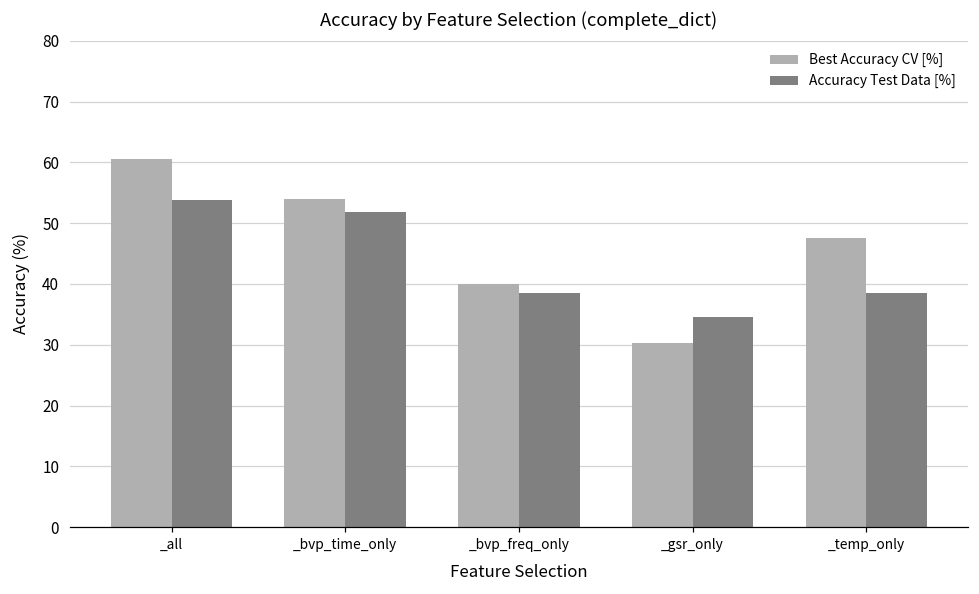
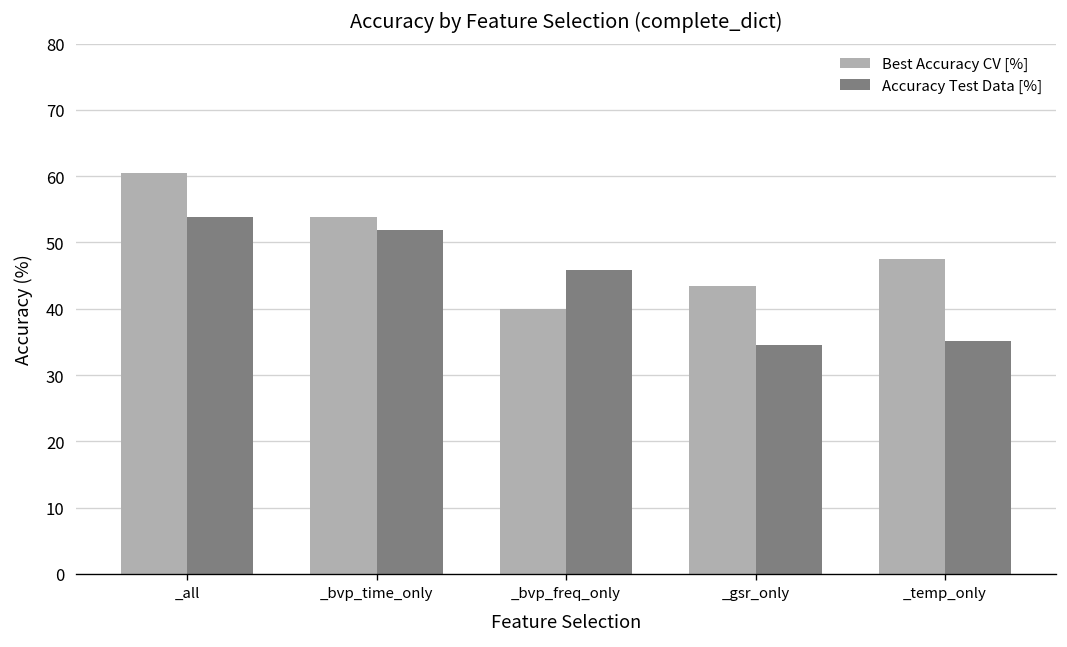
  {
    "Best Accuracy CV [%]": {
      "_all": 61,
      "_bvp_time_only": 54,
      "_bvp_freq_only": 40,
-     "_gsr_only": 30,
+     "_gsr_only": 43,
      "_temp_only": 48
    },
    "Accuracy Test Data [%]": {
      "_all": 54,
      "_bvp_time_only": 52,
-     "_bvp_freq_only": 39,
+     "_bvp_freq_only": 46,
      "_gsr_only": 35,
-     "_temp_only": 39
+     "_temp_only": 35
    }
  }
